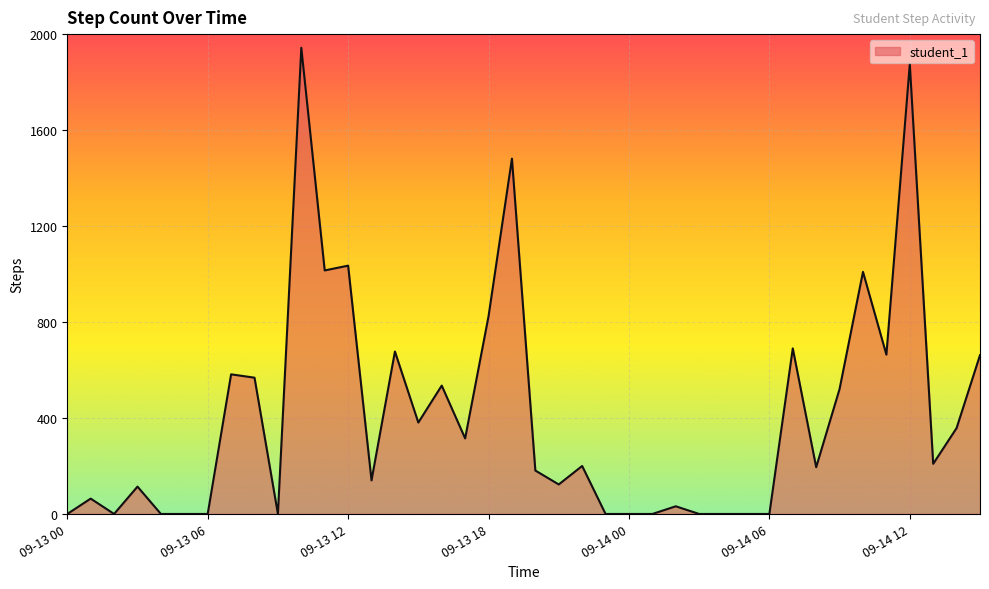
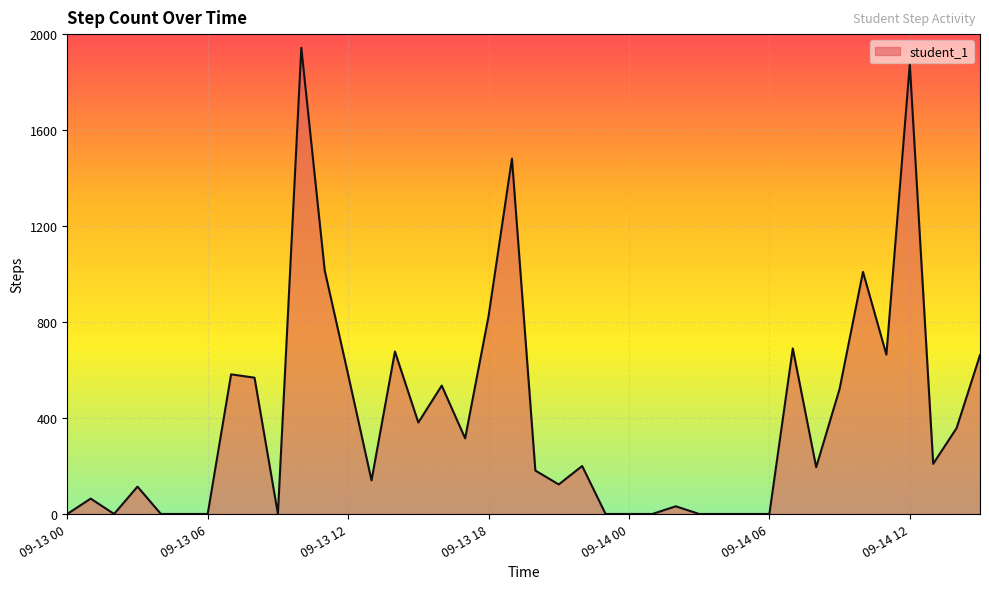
  {
    "09-13 00": 0,
    "09-13 06": 0,
-   "09-13 12": 1040,
+   "09-13 12": 580,
    "09-13 18": 820,
    "09-14 00": 0,
    "09-14 06": 0,
    "09-14 12": 1880
  }
